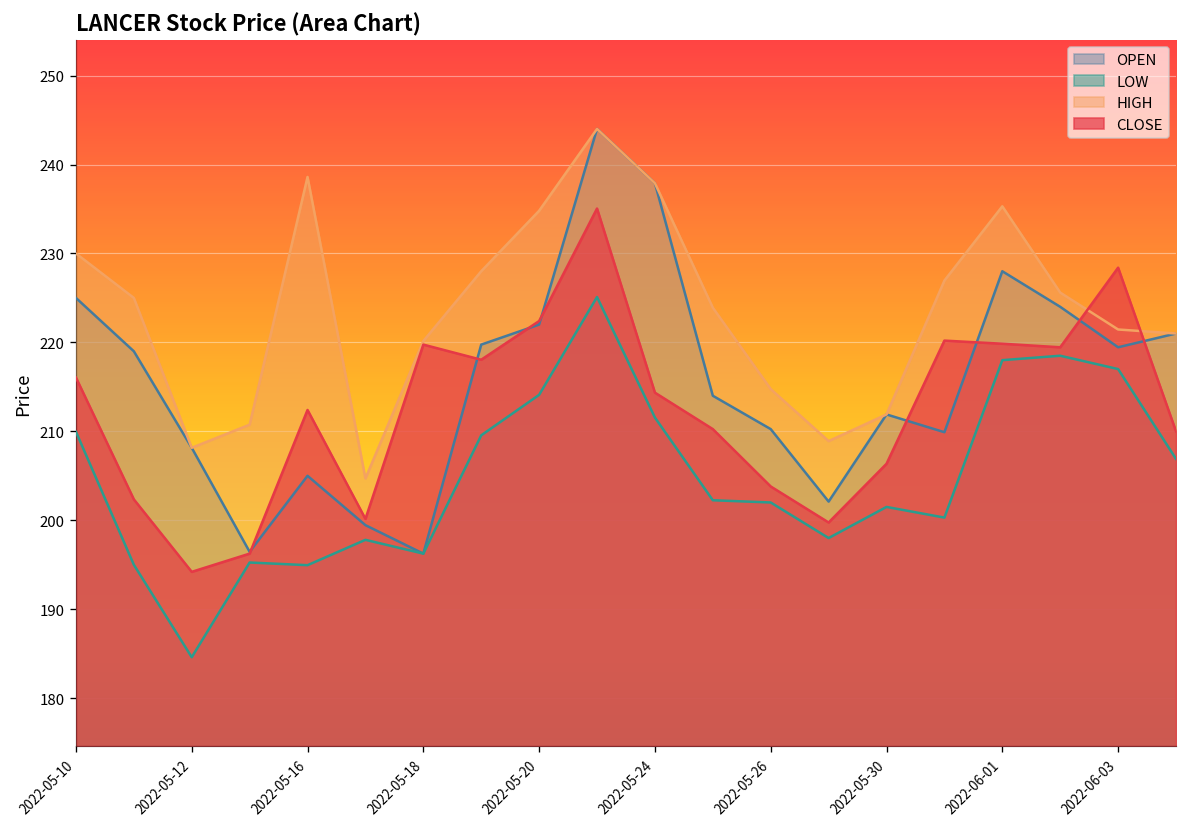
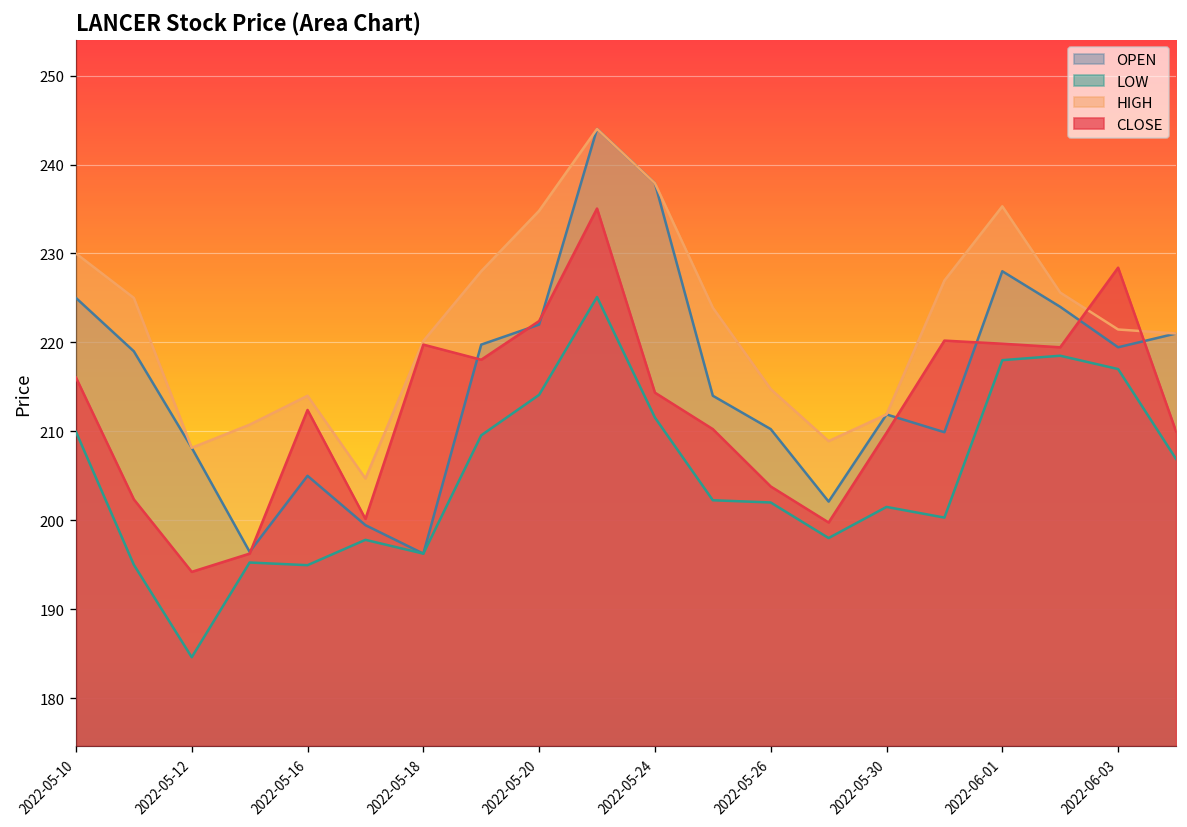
  {
    "HIGH": {
      "2022-05-10": 230,
-     "2022-05-16": 239,
+     "2022-05-16": 214,
      "2022-05-18": 220,
      "2022-05-20": 235,
      "2022-05-26": 215,
      "2022-06-01": 235,
      "2022-06-03": 221
    },
    "CLOSE": {
      "2022-05-10": 216,
      "2022-05-12": 194,
      "2022-05-16": 212,
      "2022-05-18": 220,
      "2022-05-20": 222,
      "2022-05-24": 214,
      "2022-05-26": 204,
-     "2022-05-30": 206,
+     "2022-05-30": 210,
      "2022-06-01": 220,
      "2022-06-03": 228
    }
  }
